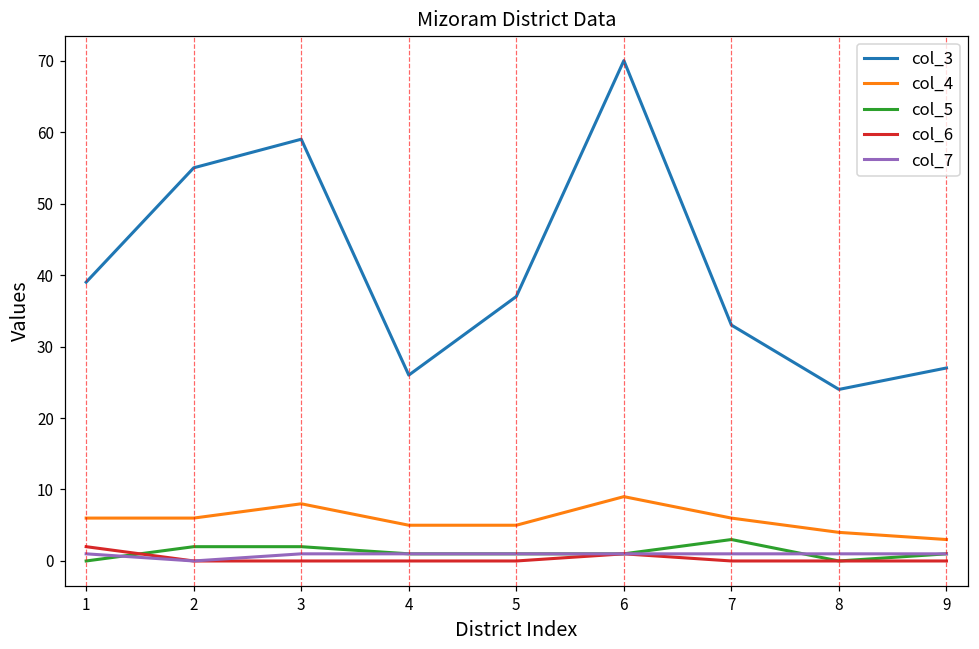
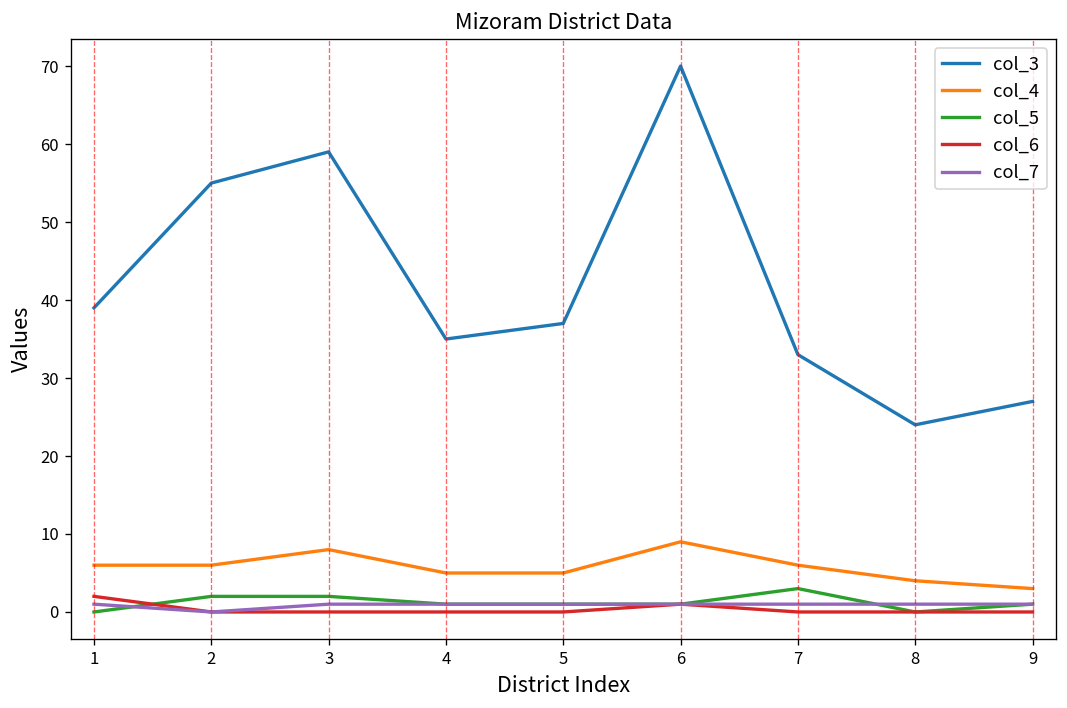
  {
    "col_3": {
      "1": 39,
      "2": 55,
      "3": 59,
-     "4": 26,
+     "4": 35,
      "5": 37,
      "6": 70,
      "7": 33,
      "8": 24,
      "9": 27
    },
    "col_4": {
      "1": 6,
      "2": 6,
      "3": 8,
      "4": 5,
      "5": 5,
      "6": 9,
      "7": 6,
      "8": 4,
      "9": 3
    },
    "col_5": {
      "1": 0,
      "2": 2,
      "3": 2,
      "7": 3
    },
    "col_6": {
      "1": 2,
      "3": 0,
      "4": 0,
      "5": 0,
      "7": 0,
      "9": 0
    },
    "col_7": {
      "1": 1,
      "3": 1,
      "7": 1,
      "8": 1
    }
  }
